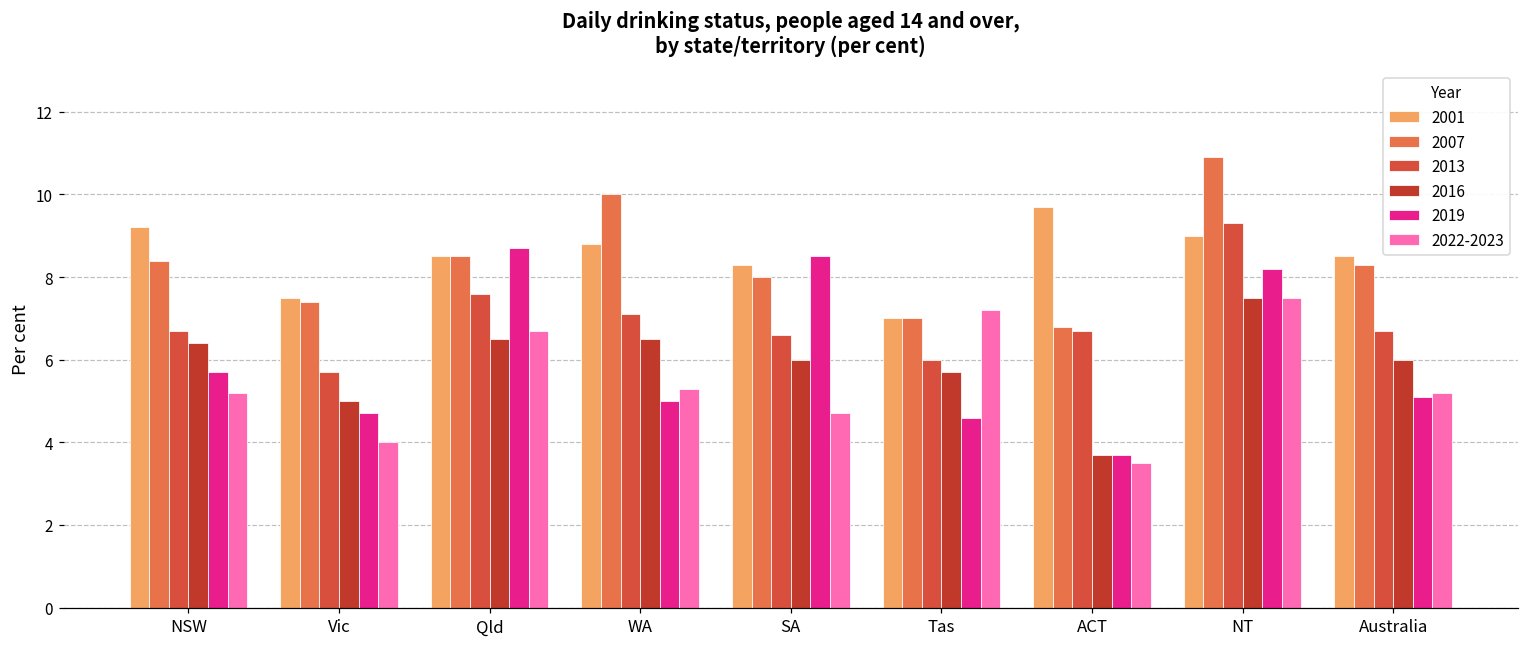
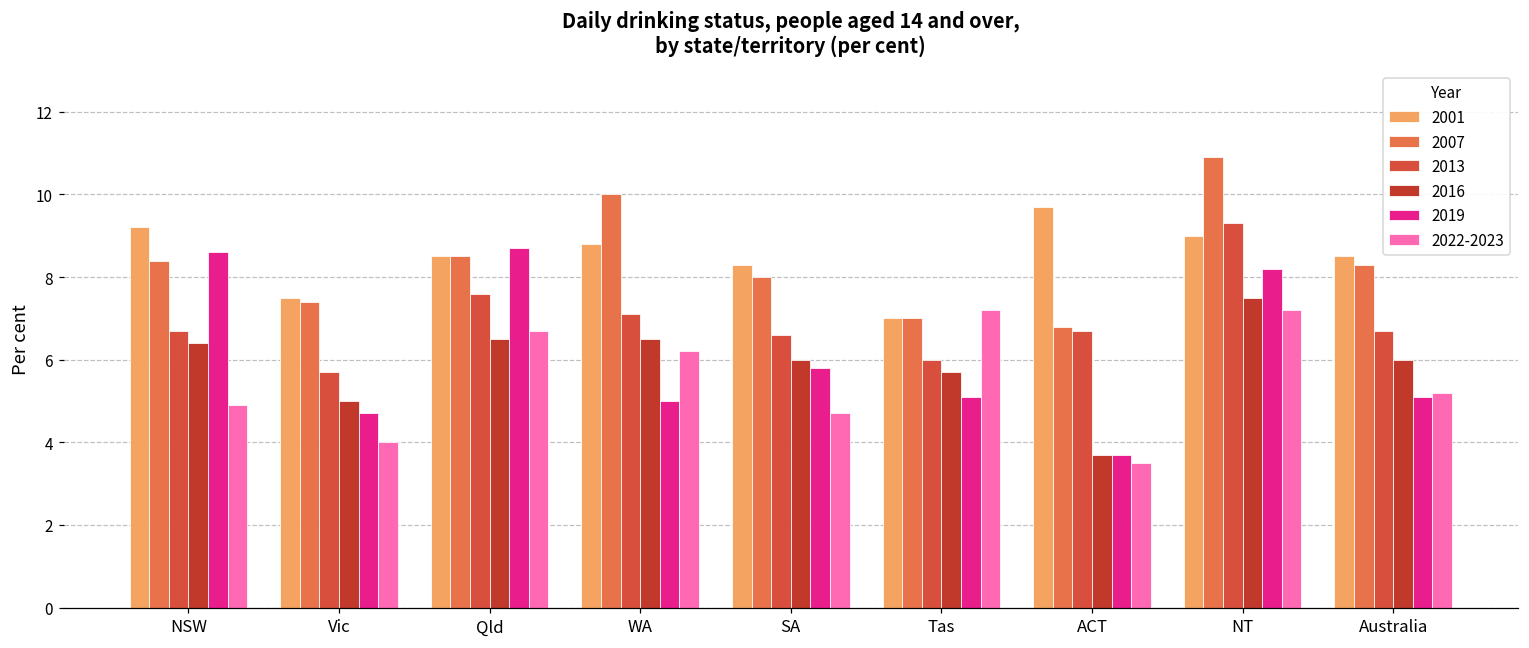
  {
    "2019": {
-     "NSW": 5.7,
+     "NSW": 8.6,
      "Vic": 4.7,
      "Qld": 8.7,
      "WA": 5.0,
-     "SA": 8.5,
-     "Tas": 4.6,
+     "SA": 5.8,
+     "Tas": 5.1,
      "ACT": 3.7,
      "NT": 8.2,
      "Australia": 5.1
    },
    "2022-2023": {
-     "NSW": 5.2,
+     "NSW": 4.9,
      "Vic": 4.0,
      "Qld": 6.7,
-     "WA": 5.3,
+     "WA": 6.2,
      "SA": 4.7,
      "Tas": 7.2,
      "ACT": 3.5,
-     "NT": 7.5,
+     "NT": 7.2,
      "Australia": 5.2
    }
  }
